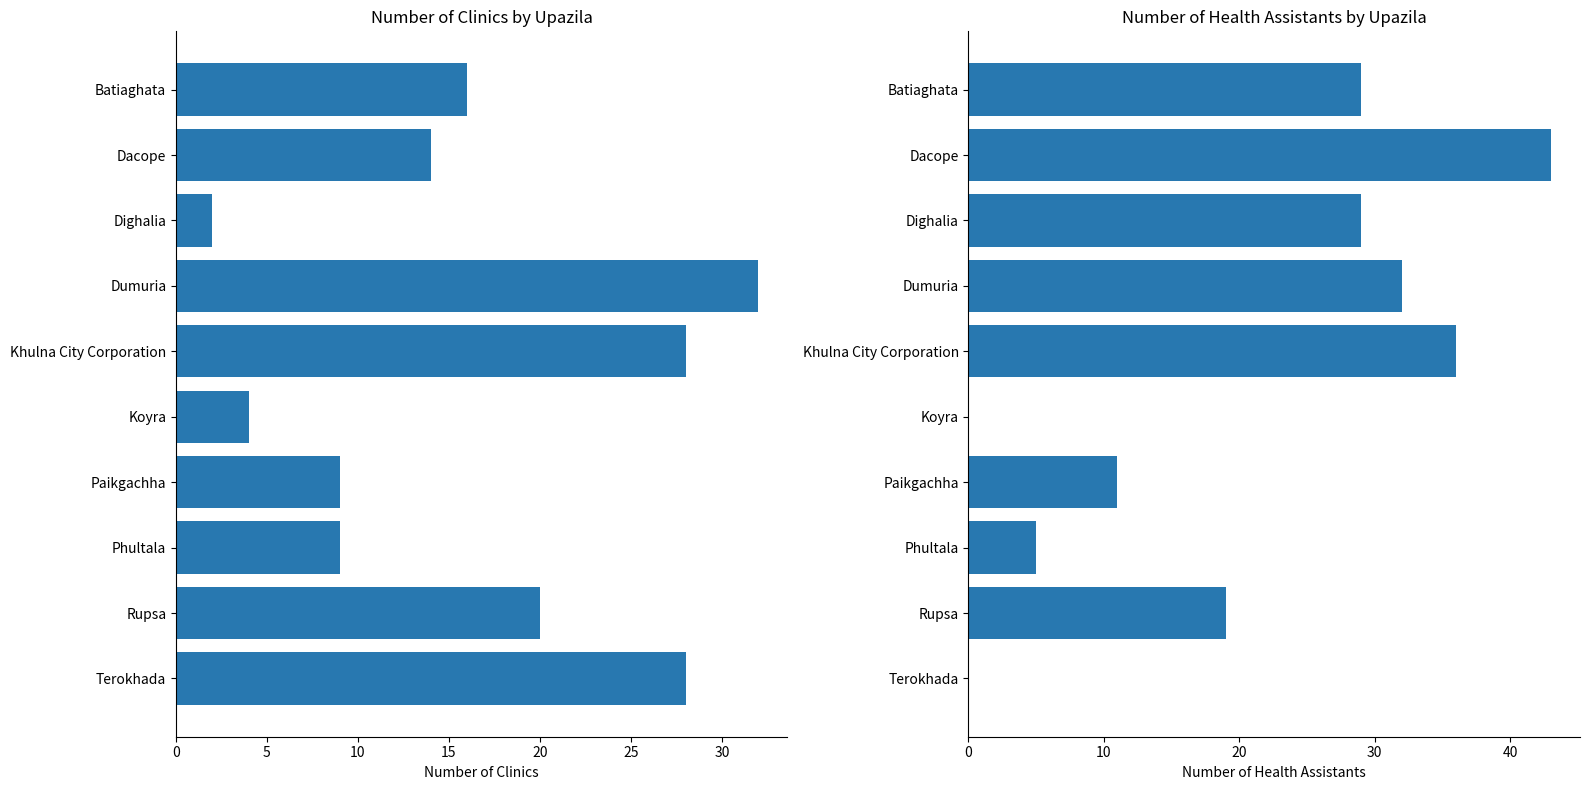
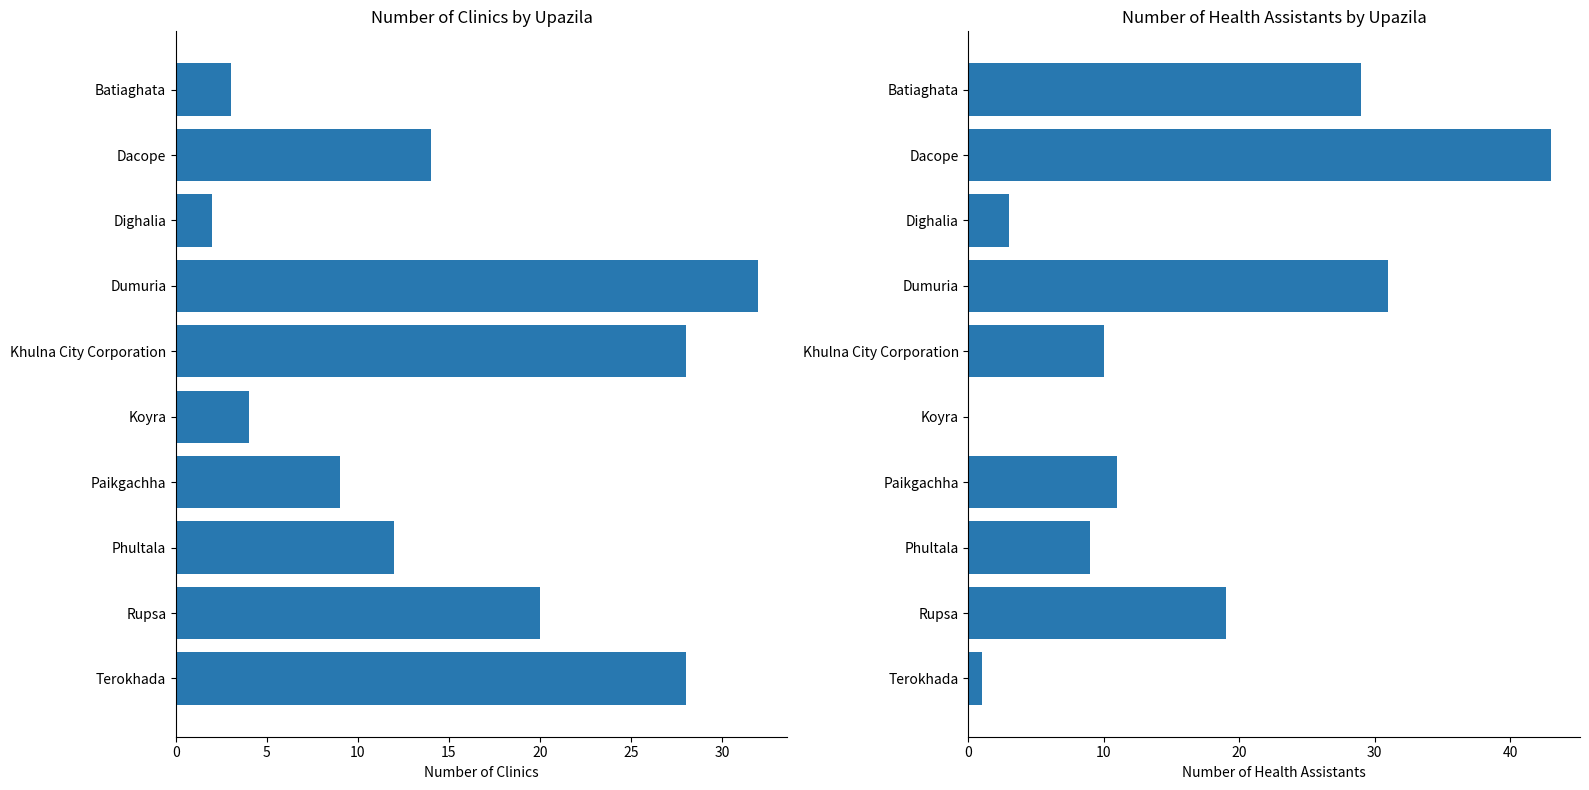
  {
    "Number of Clinics by Upazila": {
-     "Batiaghata": 16,
+     "Batiaghata": 3,
      "Dacope": 14,
      "Dighalia": 2,
      "Dumuria": 32,
      "Khulna City Corporation": 28,
      "Koyra": 4,
      "Paikgachha": 9,
-     "Phultala": 9,
+     "Phultala": 12,
      "Rupsa": 20,
      "Terokhada": 28
    },
    "Number of Health Assistants by Upazila": {
      "Batiaghata": 29,
      "Dacope": 43,
-     "Dighalia": 29,
-     "Dumuria": 32,
-     "Khulna City Corporation": 36,
+     "Dighalia": 3,
+     "Dumuria": 31,
+     "Khulna City Corporation": 10,
      "Koyra": 0,
      "Paikgachha": 11,
-     "Phultala": 5,
+     "Phultala": 9,
      "Rupsa": 19,
-     "Terokhada": 0
+     "Terokhada": 1
    }
  }
